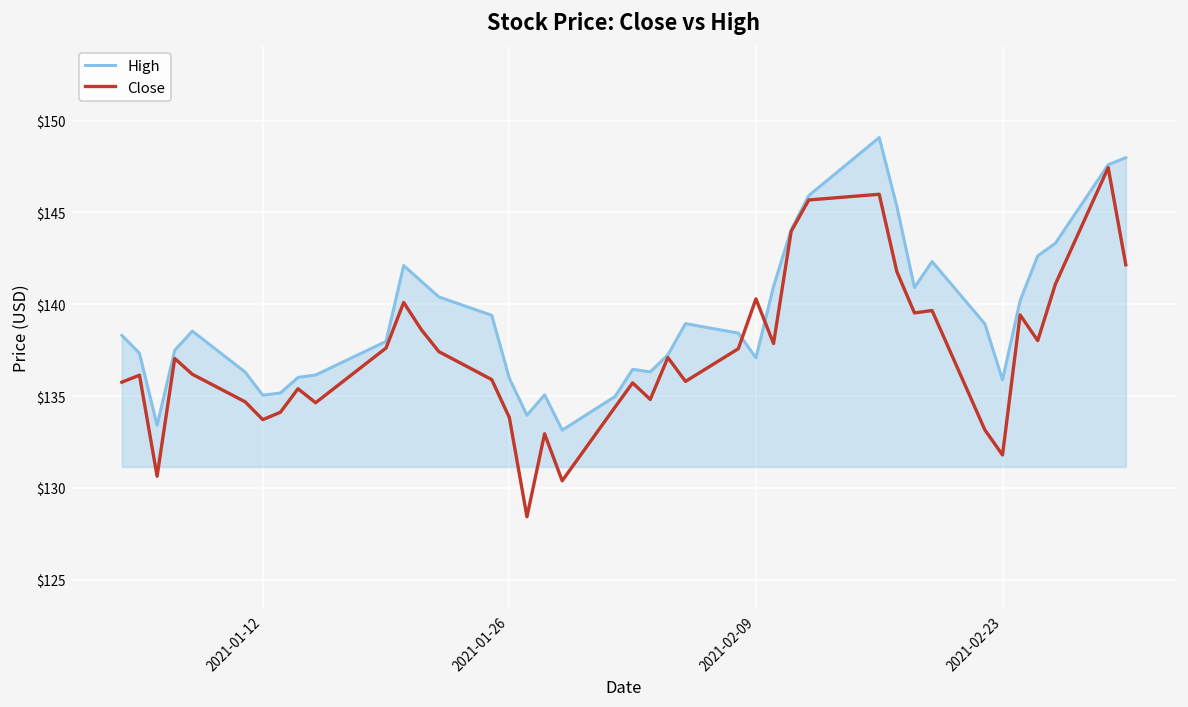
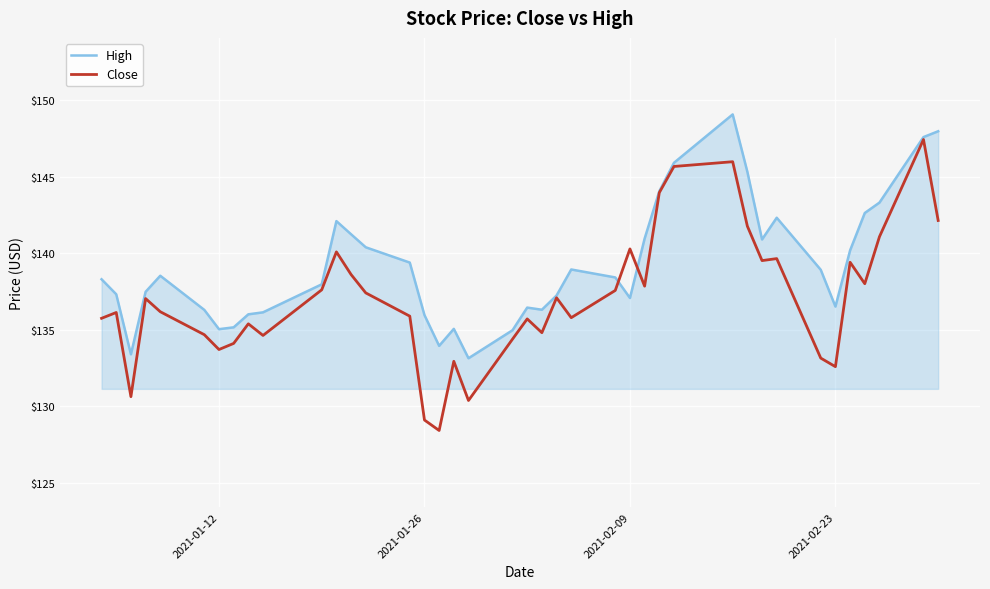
  {
    "High": {
      "2021-01-12": "$135.1",
      "2021-01-26": "$136.0",
      "2021-02-09": "$137.1",
-     "2021-02-23": "$135.9"
+     "2021-02-23": "$136.5"
    },
    "Close": {
      "2021-01-12": "$133.7",
-     "2021-01-26": "$133.8",
+     "2021-01-26": "$129.1",
      "2021-02-09": "$140.3",
-     "2021-02-23": "$131.8"
+     "2021-02-23": "$132.6"
    }
  }
